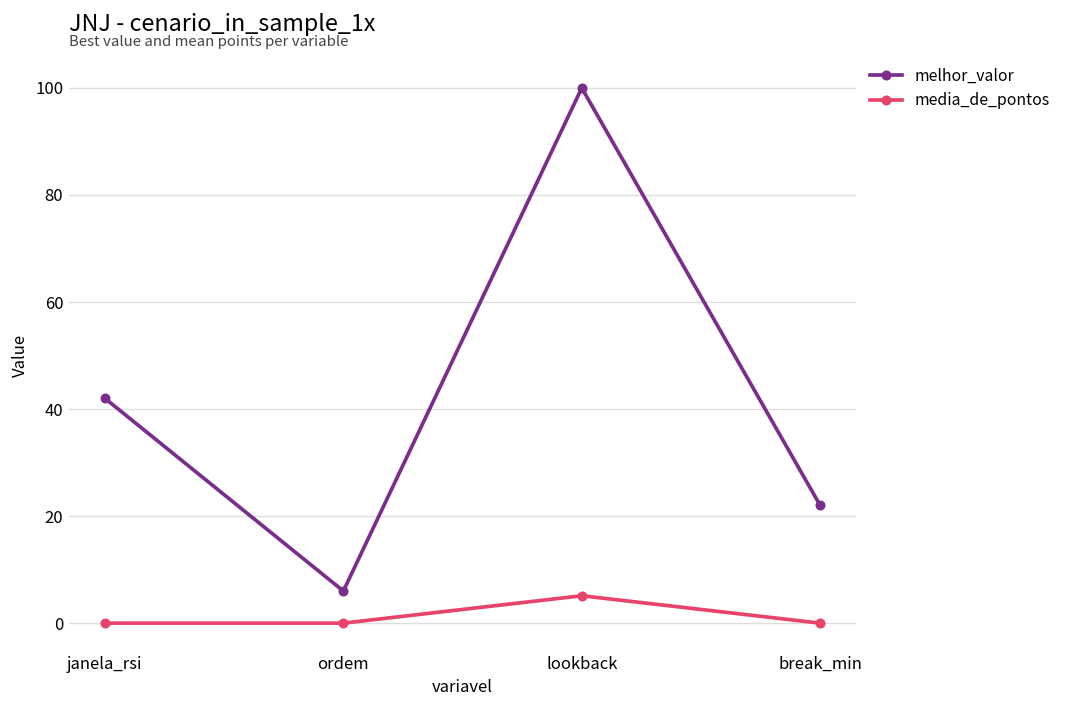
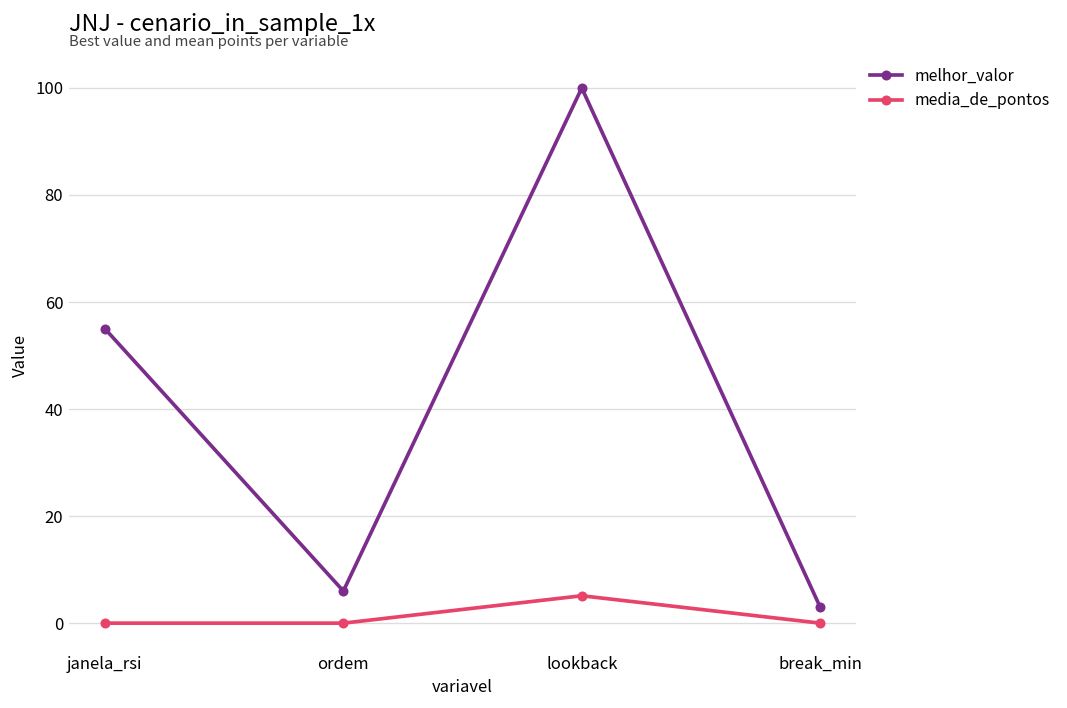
  {
    "melhor_valor": {
-     "janela_rsi": 42,
+     "janela_rsi": 55,
      "ordem": 6,
      "lookback": 100,
-     "break_min": 22
+     "break_min": 3
    },
    "media_de_pontos": {
      "janela_rsi": 0,
      "ordem": 0,
      "lookback": 5,
      "break_min": 0
    }
  }
